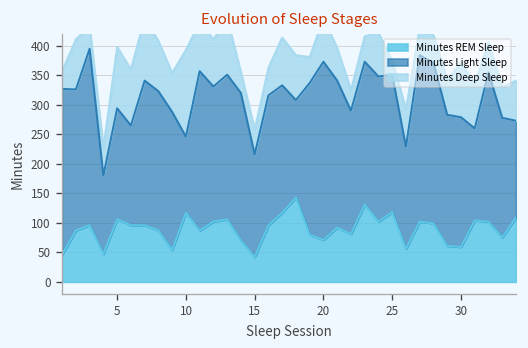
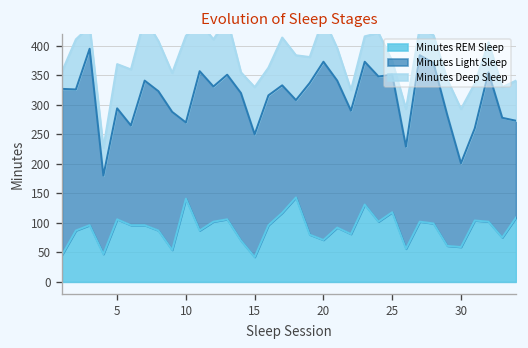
  {
    "Minutes REM Sleep": {
      "5": 110,
-     "10": 120,
+     "10": 140,
      "15": 40,
      "20": 70,
      "25": 120,
      "30": 60
    },
    "Minutes Light Sleep": {
      "5": 190,
      "10": 130,
-     "15": 170,
+     "15": 210,
      "20": 300,
-     "30": 220
+     "30": 140
    },
    "Minutes Deep Sleep": {
-     "5": 100,
+     "5": 80,
      "10": 150,
-     "15": 40
+     "15": 80
    }
  }
